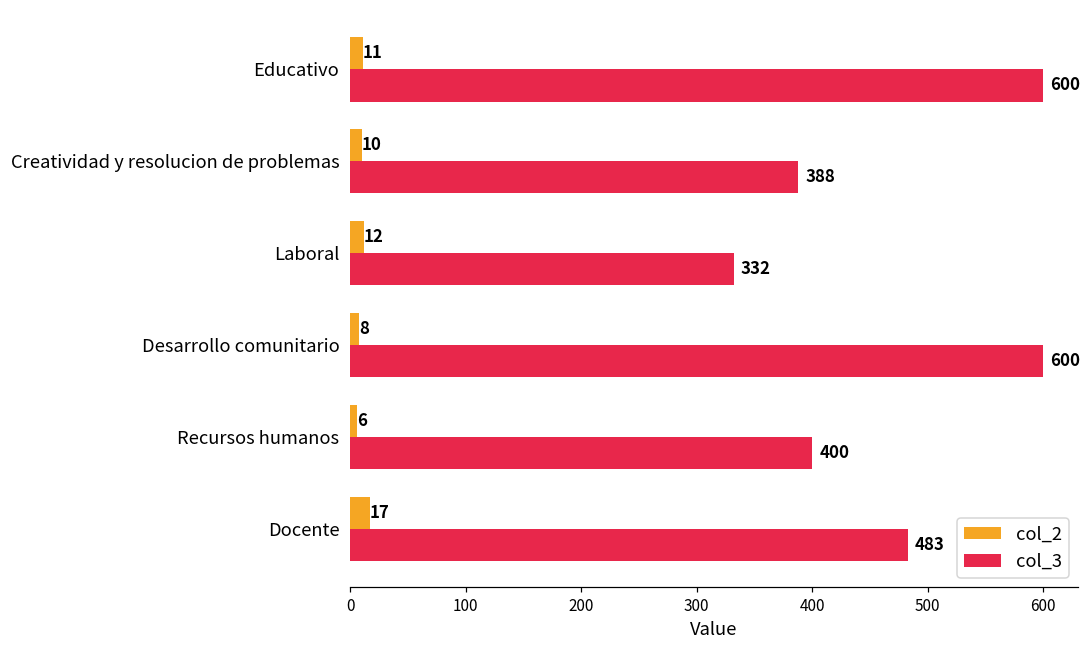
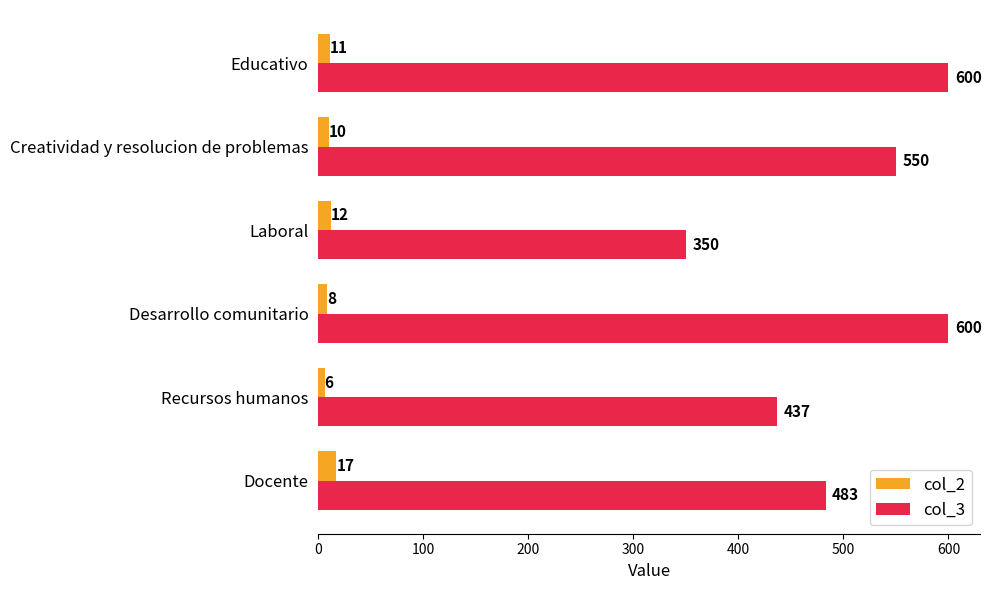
  {
    "col_2": {
      "Educativo": 11,
      "Creatividad y resolucion de problemas": 10,
      "Laboral": 12,
      "Desarrollo comunitario": 8,
      "Recursos humanos": 6,
      "Docente": 17
    },
    "col_3": {
      "Educativo": 600,
-     "Creatividad y resolucion de problemas": 388,
-     "Laboral": 332,
+     "Creatividad y resolucion de problemas": 550,
+     "Laboral": 350,
      "Desarrollo comunitario": 600,
-     "Recursos humanos": 400,
+     "Recursos humanos": 437,
      "Docente": 483
    }
  }
